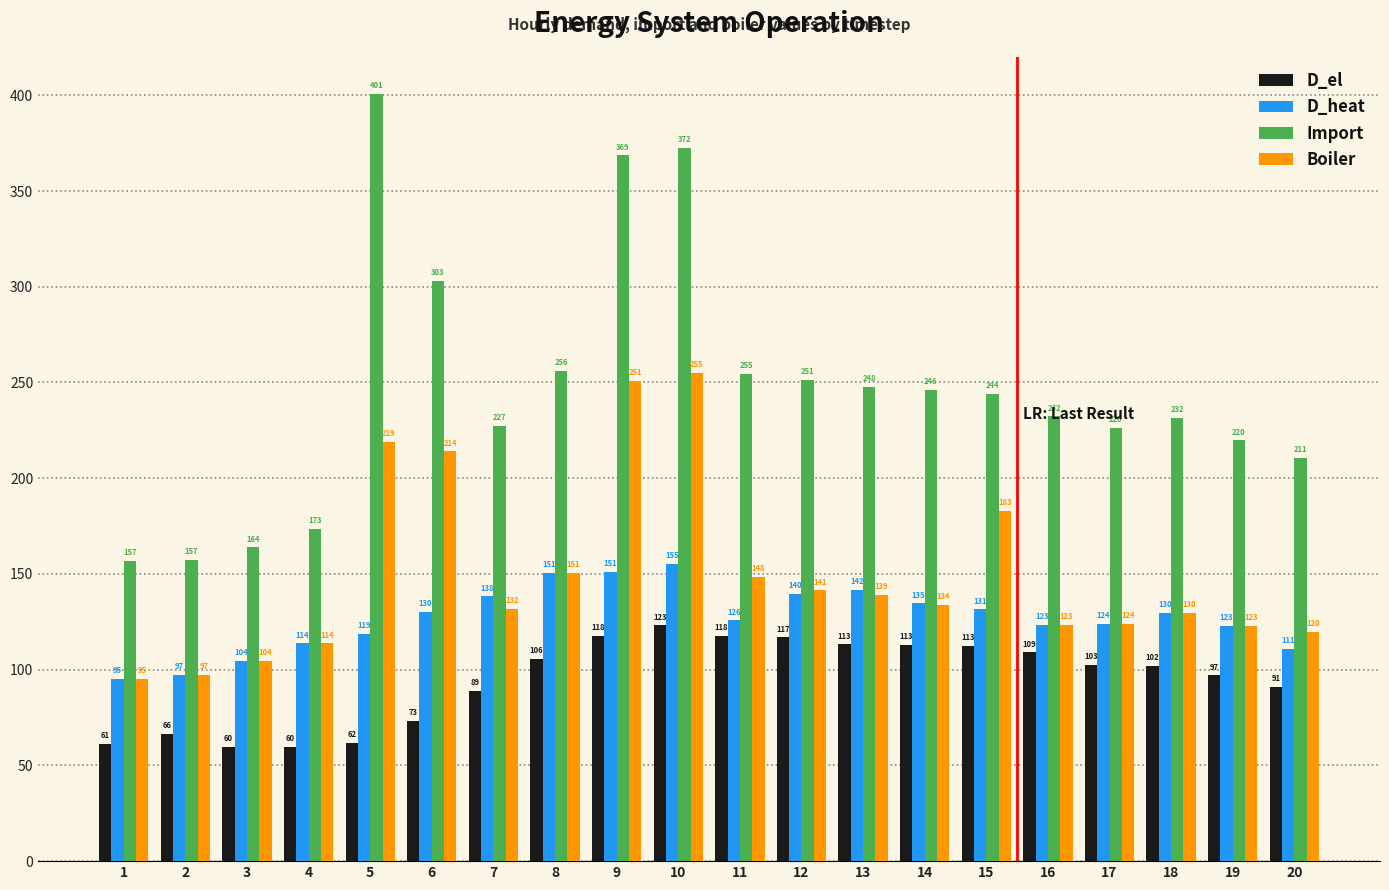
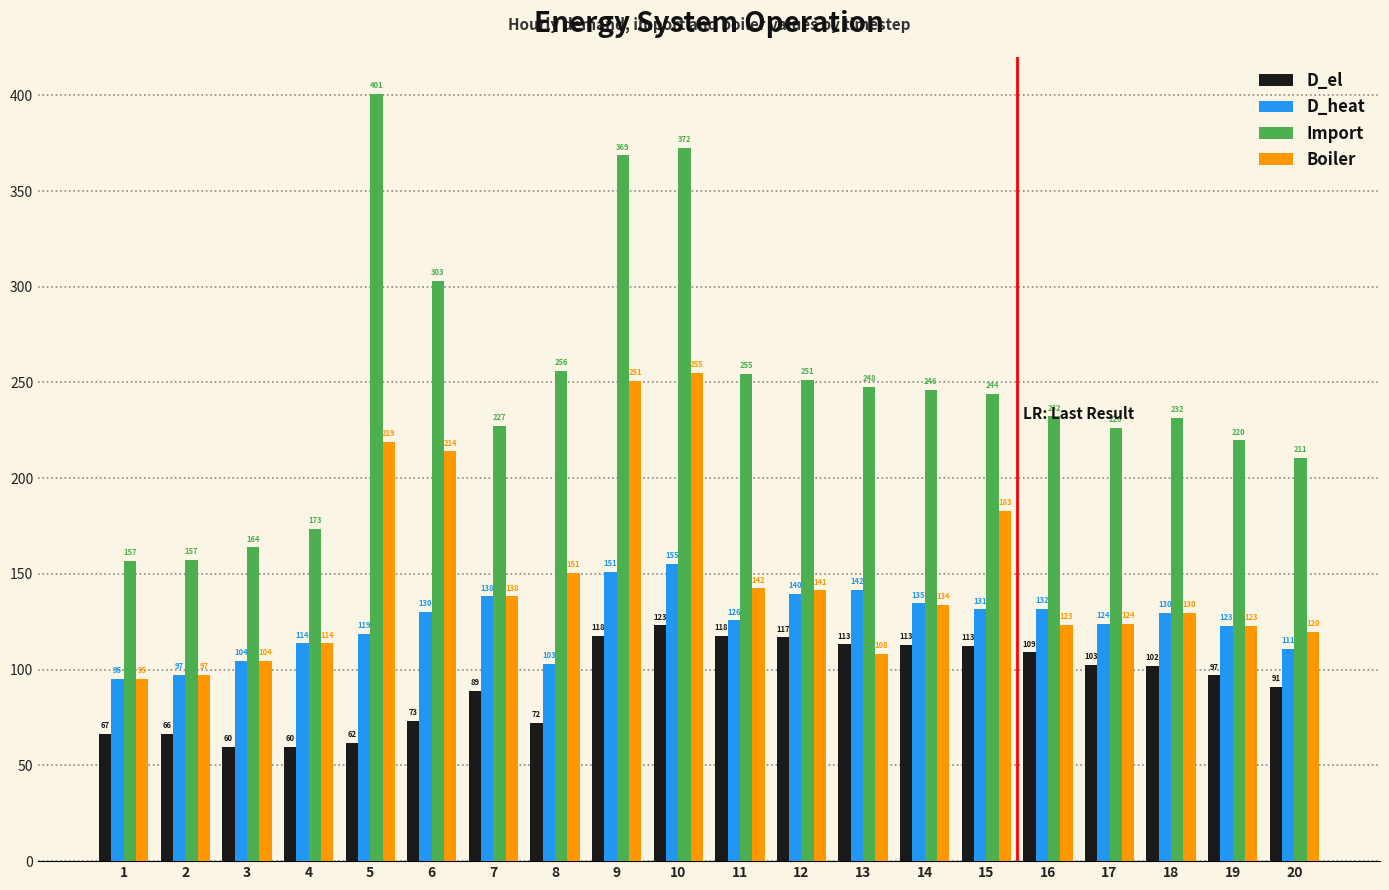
  {
    "D_el": {
-     "1": 61,
+     "1": 67,
      "2": 66,
      "3": 60,
      "4": 60,
      "5": 62,
      "6": 73,
      "7": 89,
-     "8": 106,
+     "8": 72,
      "9": 118,
      "10": 123,
      "11": 118,
      "12": 117,
      "13": 113,
      "14": 113,
      "15": 113,
      "16": 109,
      "17": 103,
      "18": 102,
      "19": 97,
      "20": 91
    },
    "D_heat": {
      "1": 95,
      "2": 97,
      "3": 104,
      "4": 114,
      "5": 119,
      "6": 130,
      "7": 138,
-     "8": 151,
+     "8": 103,
      "9": 151,
      "10": 155,
      "11": 126,
      "12": 140,
      "13": 142,
      "14": 135,
      "15": 131,
-     "16": 123,
+     "16": 132,
      "17": 124,
      "18": 130,
      "19": 123,
      "20": 111
    },
    "Import": {
      "1": 157,
      "2": 157,
      "3": 164,
      "4": 173,
      "5": 401,
      "6": 303,
      "7": 227,
      "8": 256,
      "9": 369,
      "10": 372,
      "11": 255,
      "12": 251,
      "13": 248,
      "14": 246,
      "15": 244,
      "18": 232,
      "19": 220,
      "20": 211
    },
    "Boiler": {
      "1": 95,
      "2": 97,
      "3": 104,
      "4": 114,
      "5": 219,
      "6": 214,
-     "7": 132,
+     "7": 138,
      "8": 151,
      "9": 251,
      "10": 255,
-     "11": 148,
+     "11": 142,
      "12": 141,
-     "13": 139,
+     "13": 108,
      "14": 134,
      "15": 183,
      "16": 123,
      "17": 124,
      "18": 130,
      "19": 123,
      "20": 120
    }
  }
